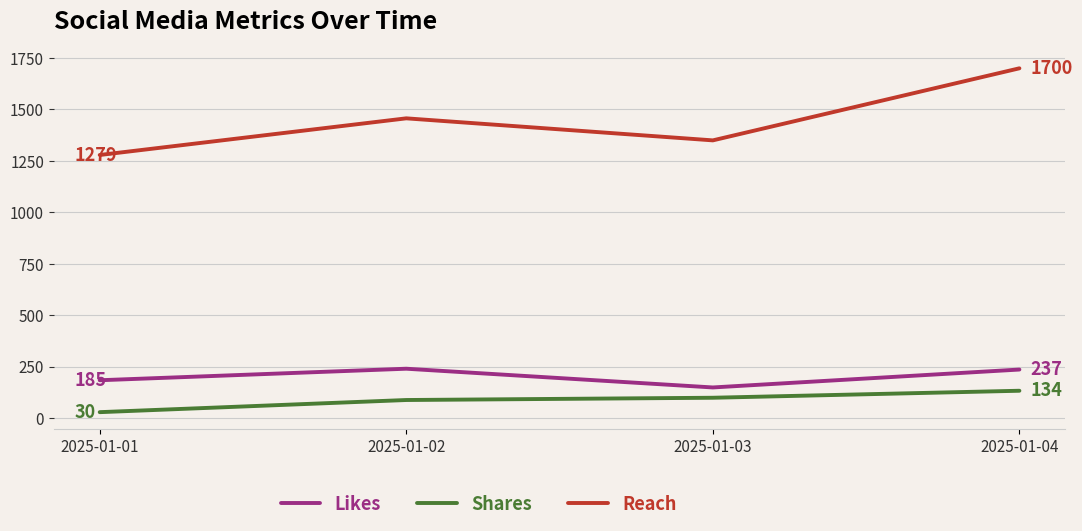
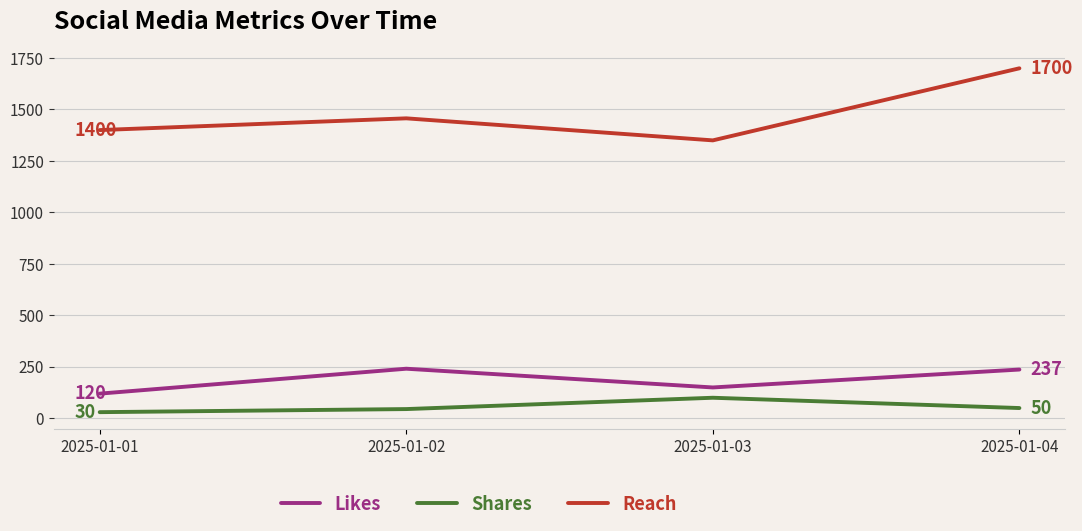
  {
    "Likes": {
-     "2025-01-01": 185,
+     "2025-01-01": 120,
      "2025-01-04": 237
    },
    "Shares": {
      "2025-01-01": 30,
-     "2025-01-02": 90,
-     "2025-01-04": 134
+     "2025-01-02": 50,
+     "2025-01-04": 50
    },
    "Reach": {
-     "2025-01-01": 1279,
+     "2025-01-01": 1400,
      "2025-01-04": 1700
    }
  }
